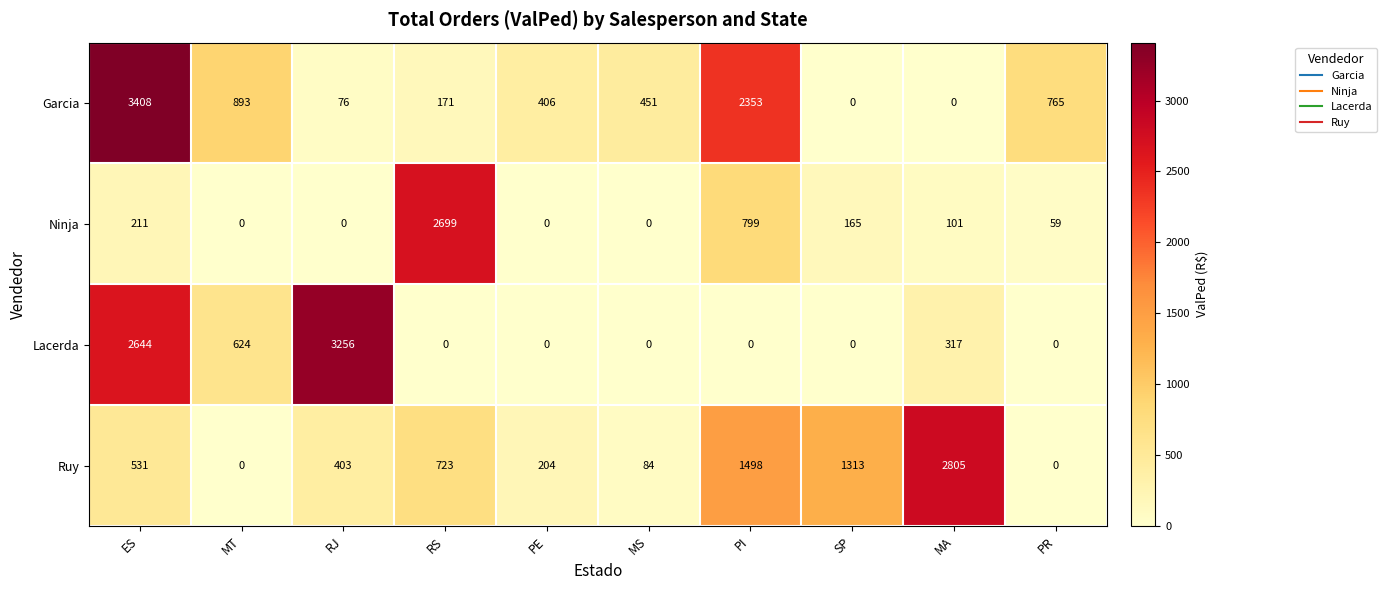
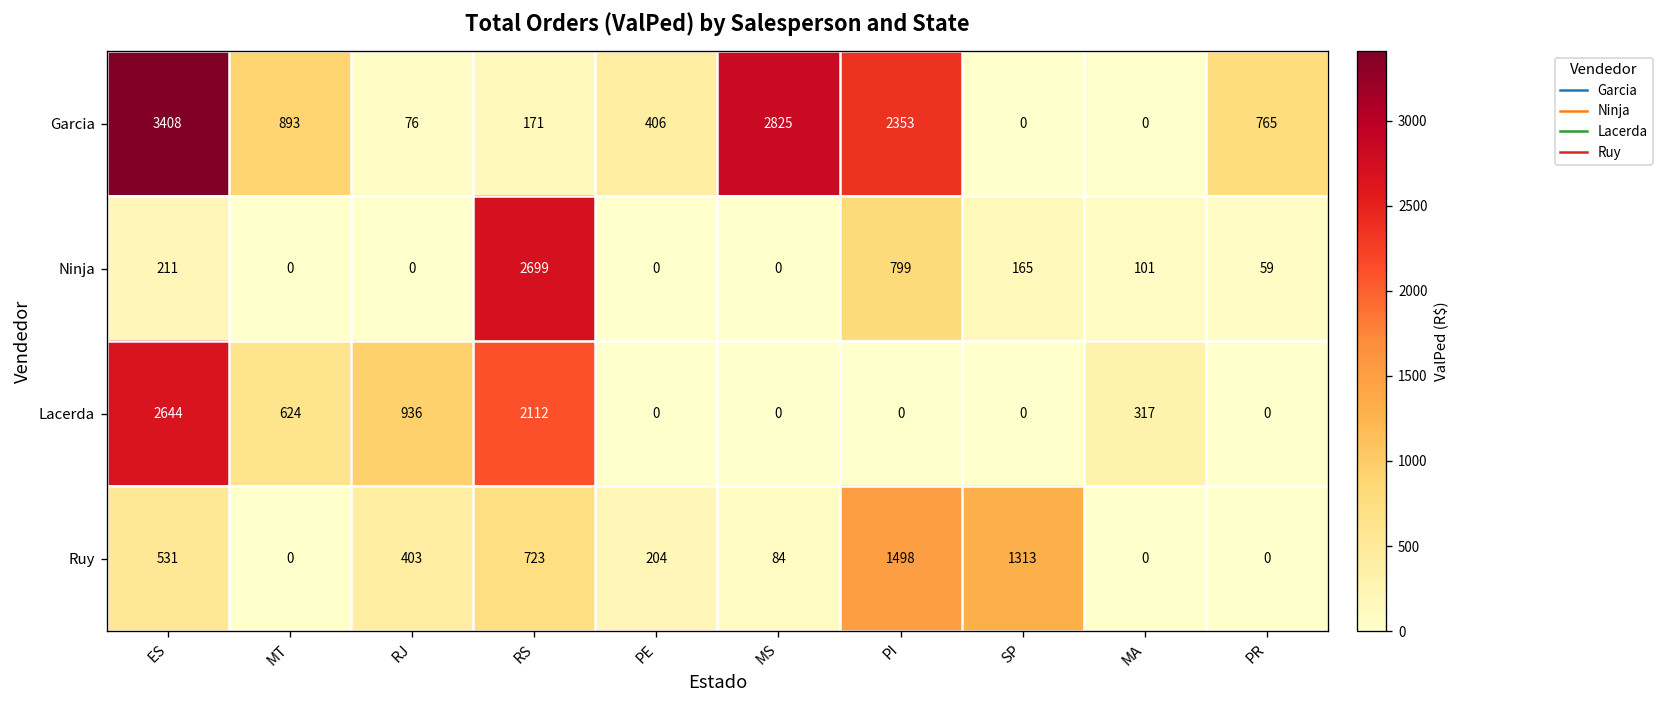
  {
    "Garcia": {
      "ES": 3408,
      "MT": 893,
      "RJ": 76,
      "RS": 171,
      "PE": 406,
-     "MS": 451,
+     "MS": 2825,
      "PI": 2353,
      "SP": 0,
      "MA": 0,
      "PR": 765
    },
    "Ninja": {
      "ES": 211,
      "MT": 0,
      "RJ": 0,
      "RS": 2699,
      "PE": 0,
      "MS": 0,
      "PI": 799,
      "SP": 165,
      "MA": 101,
      "PR": 59
    },
    "Lacerda": {
      "ES": 2644,
      "MT": 624,
-     "RJ": 3256,
-     "RS": 0,
+     "RJ": 936,
+     "RS": 2112,
      "PE": 0,
      "MS": 0,
      "PI": 0,
      "SP": 0,
      "MA": 317,
      "PR": 0
    },
    "Ruy": {
      "ES": 531,
      "MT": 0,
      "RJ": 403,
      "RS": 723,
      "PE": 204,
      "MS": 84,
      "PI": 1498,
      "SP": 1313,
-     "MA": 2805,
+     "MA": 0,
      "PR": 0
    }
  }
